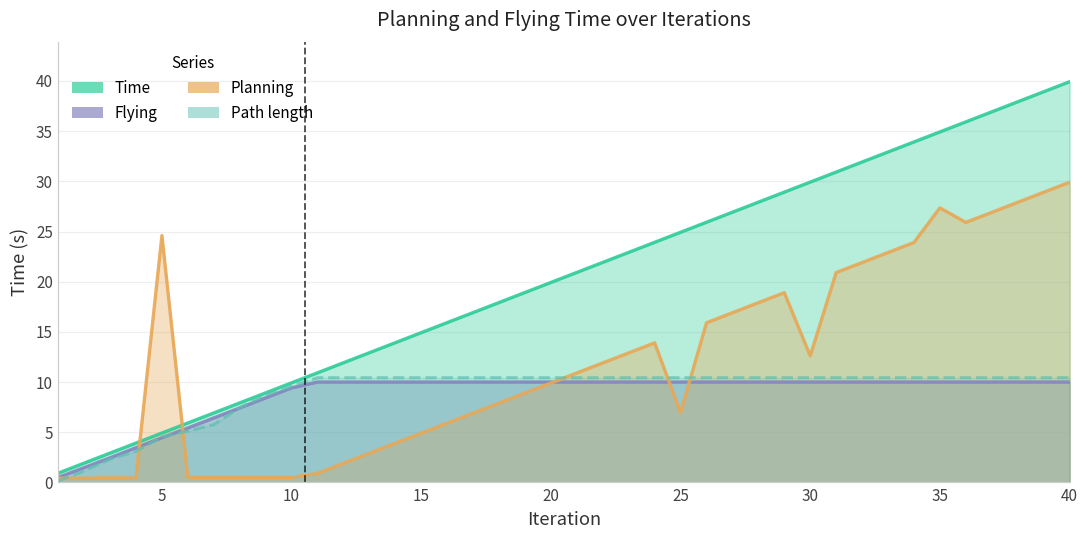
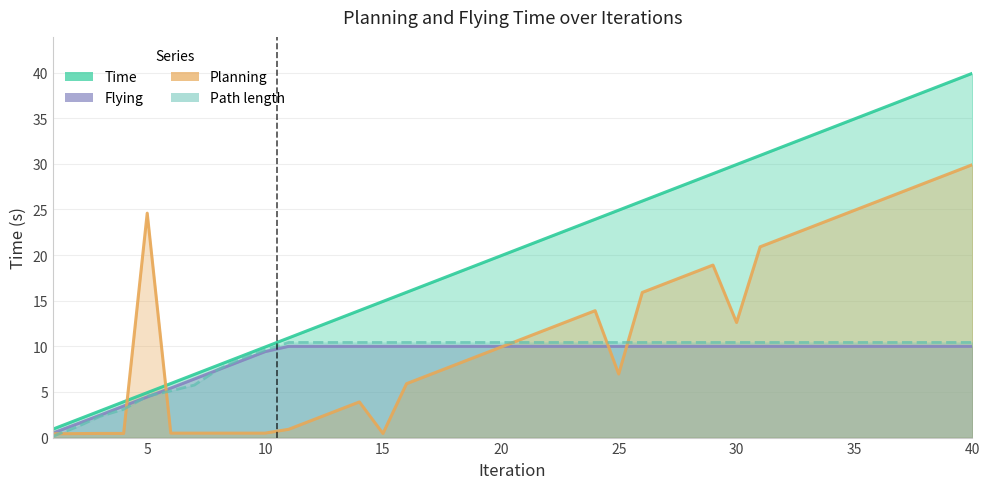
  {
    "Flying": {
      "15": 10,
      "25": 10,
      "30": 10,
      "35": 10,
      "40": 10
    },
    "Planning": {
      "5": 25,
      "10": 0,
-     "15": 5,
+     "15": 0,
      "25": 7,
      "30": 13,
-     "35": 27,
+     "35": 25,
      "40": 30
    }
  }
